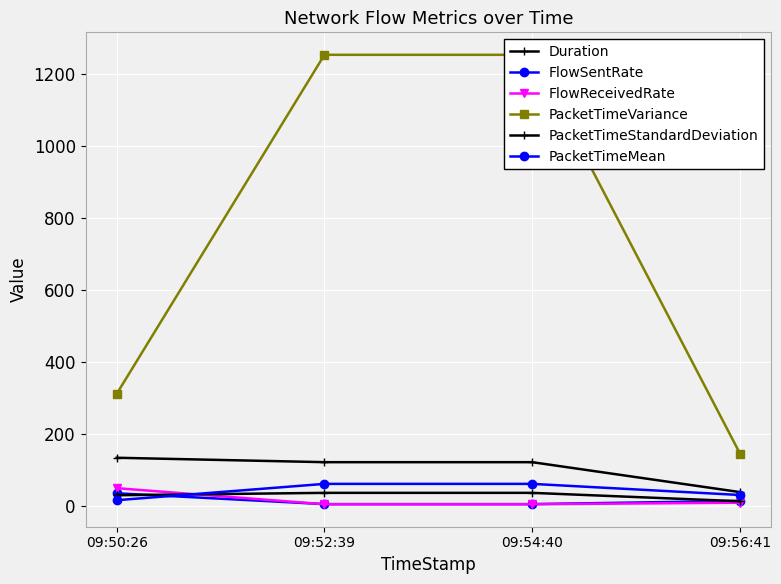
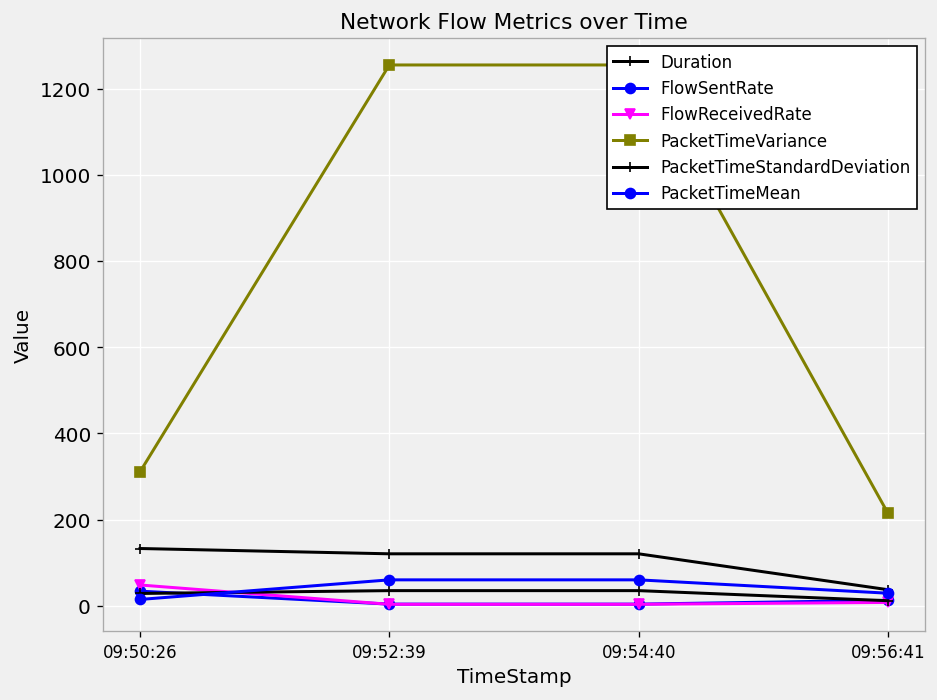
  {
    "FlowReceivedRate": {
      "09:50:26": 50
    },
    "PacketTimeVariance": {
      "09:50:26": 310,
      "09:52:39": 1250,
-     "09:56:41": 140
+     "09:56:41": 210
    }
  }
